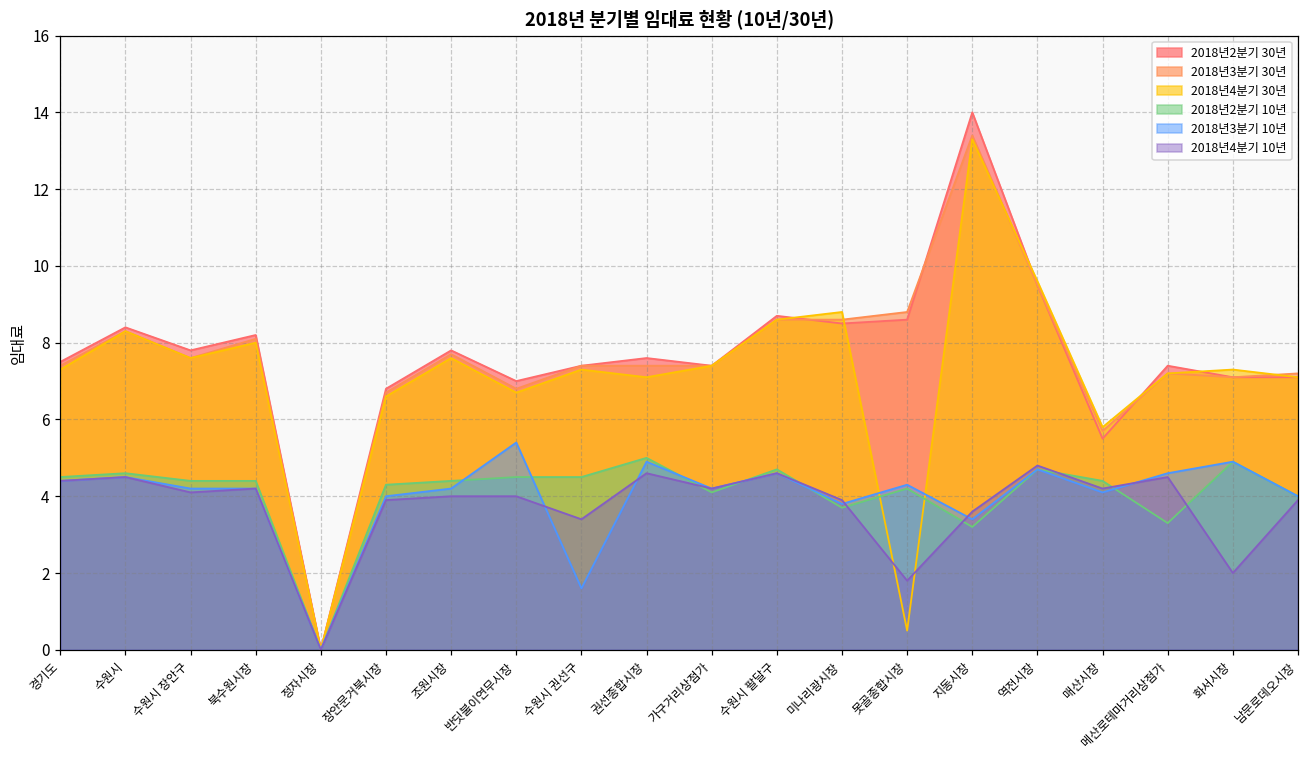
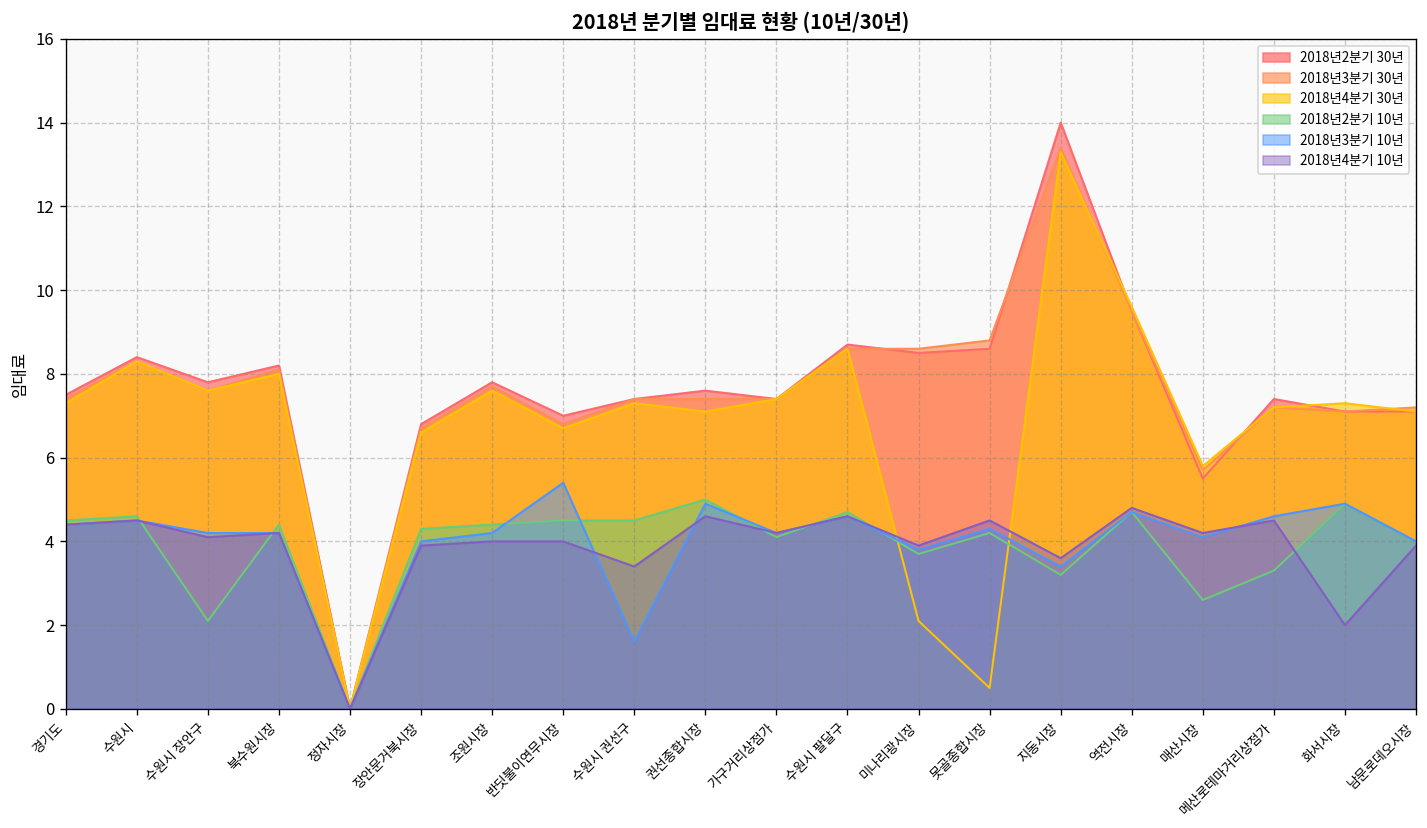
  {
    "2018년4분기 30년": {
      "경기도": 7.3,
      "북수원시장": 8.0,
      "장안문거북시장": 6.6,
      "조원시장": 7.6,
      "반딧불이연무시장": 6.7,
      "수원시 권선구": 7.3,
      "권선종합시장": 7.1,
-     "미나리광시장": 8.8,
+     "미나리광시장": 2.1,
      "못골종합시장": 0.5,
      "지동시장": 13.3,
      "역전시장": 9.6,
      "매산시장": 5.8,
      "화서시장": 7.3
    },
    "2018년2분기 10년": {
      "경기도": 4.5,
      "수원시": 4.6,
-     "수원시 장안구": 4.4,
+     "수원시 장안구": 2.1,
      "북수원시장": 4.4,
      "장안문거북시장": 4.3,
      "조원시장": 4.4,
      "반딧불이연무시장": 4.5,
      "수원시 권선구": 4.5,
      "권선종합시장": 5.0,
      "가구거리상점가": 4.1,
      "수원시 팔달구": 4.7,
      "미나리광시장": 3.7,
      "못골종합시장": 4.2,
      "지동시장": 3.2,
-     "매산시장": 4.4,
+     "매산시장": 2.6,
      "메산로테마거리상점가": 3.3
    },
    "2018년3분기 10년": {
      "수원시 장안구": 4.2,
      "장안문거북시장": 4.0,
      "조원시장": 4.2,
      "반딧불이연무시장": 5.4,
      "수원시 권선구": 1.6,
      "권선종합시장": 4.9,
      "미나리광시장": 3.8,
      "못골종합시장": 4.3,
      "지동시장": 3.4,
      "매산시장": 4.1,
      "메산로테마거리상점가": 4.6
    },
    "2018년4분기 10년": {
      "수원시 장안구": 4.1,
      "장안문거북시장": 3.9,
      "조원시장": 4.0,
      "반딧불이연무시장": 4.0,
      "수원시 권선구": 3.4,
      "권선종합시장": 4.6,
      "미나리광시장": 3.9,
-     "못골종합시장": 1.8,
+     "못골종합시장": 4.5,
      "지동시장": 3.6,
      "역전시장": 4.8,
      "매산시장": 4.2,
      "메산로테마거리상점가": 4.5,
      "화서시장": 2.0,
      "남문로데오시장": 3.9
    }
  }
